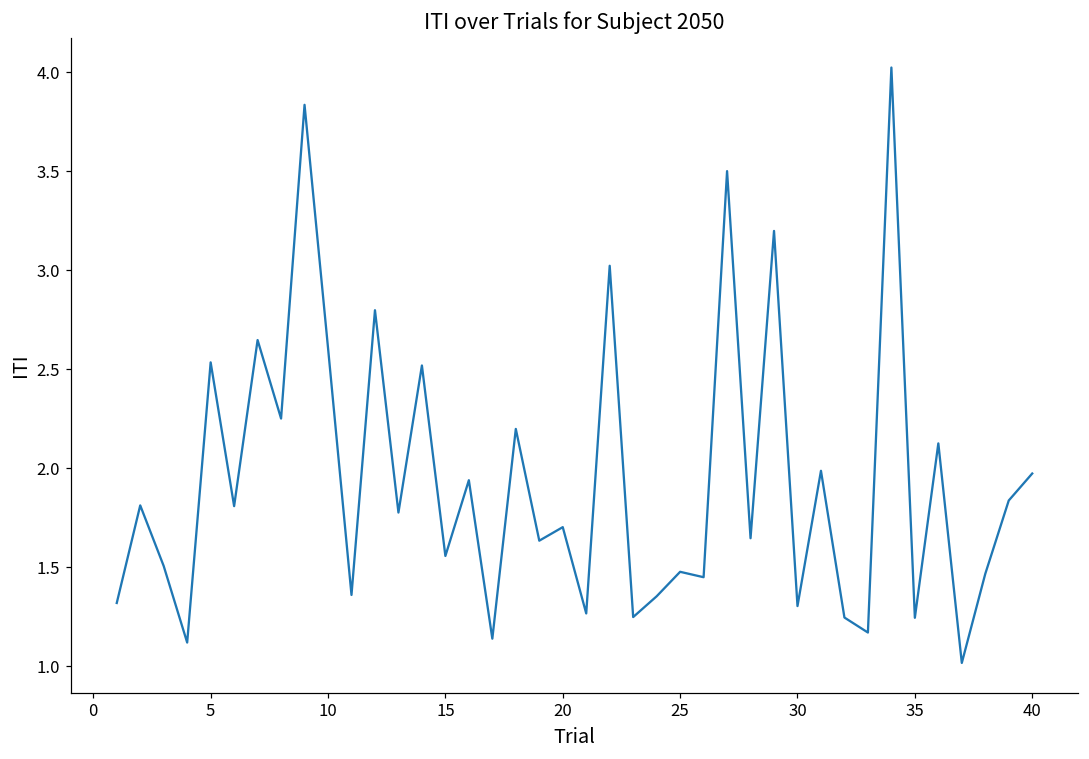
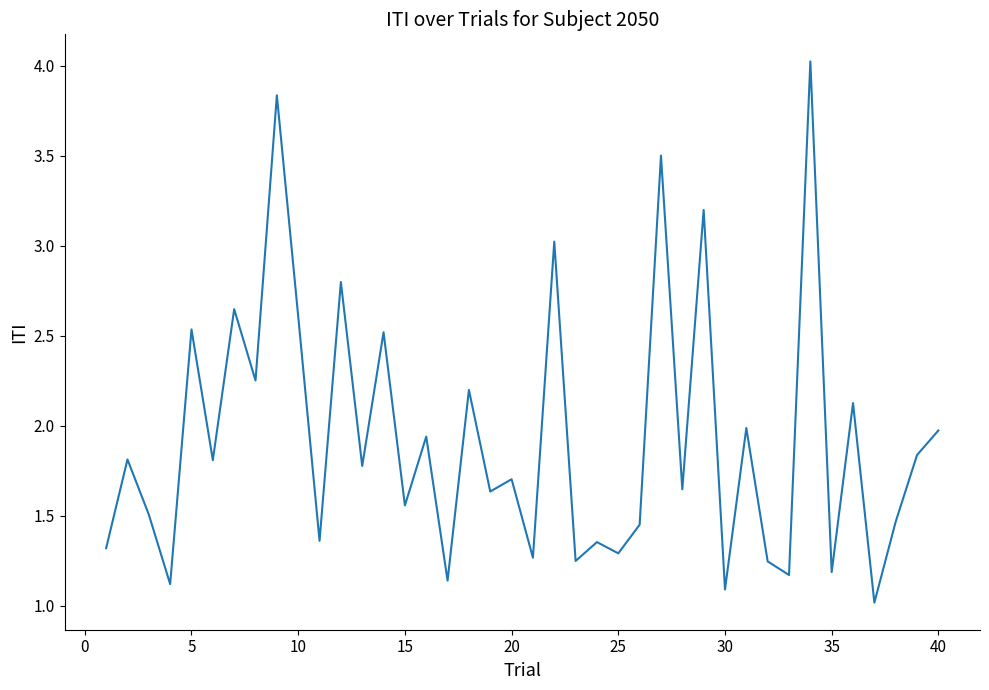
  {
    "5": 2.54,
    "10": 2.61,
    "15": 1.56,
    "20": 1.70,
-   "25": 1.48,
-   "30": 1.30,
-   "35": 1.24,
+   "25": 1.29,
+   "30": 1.09,
+   "35": 1.19,
    "40": 1.97
  }
